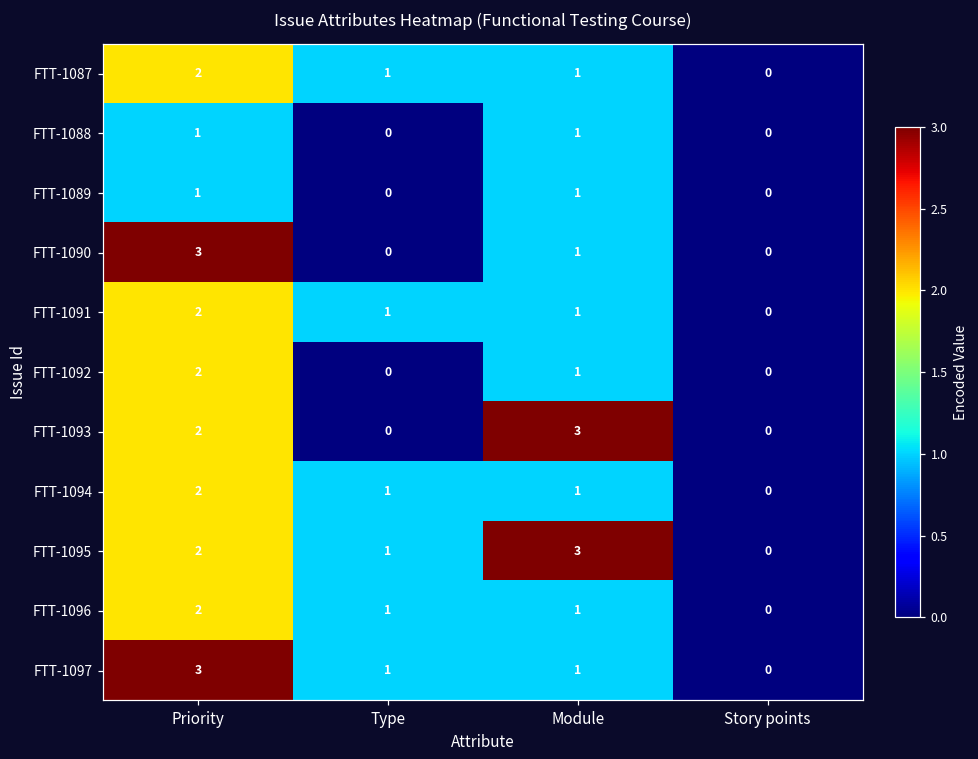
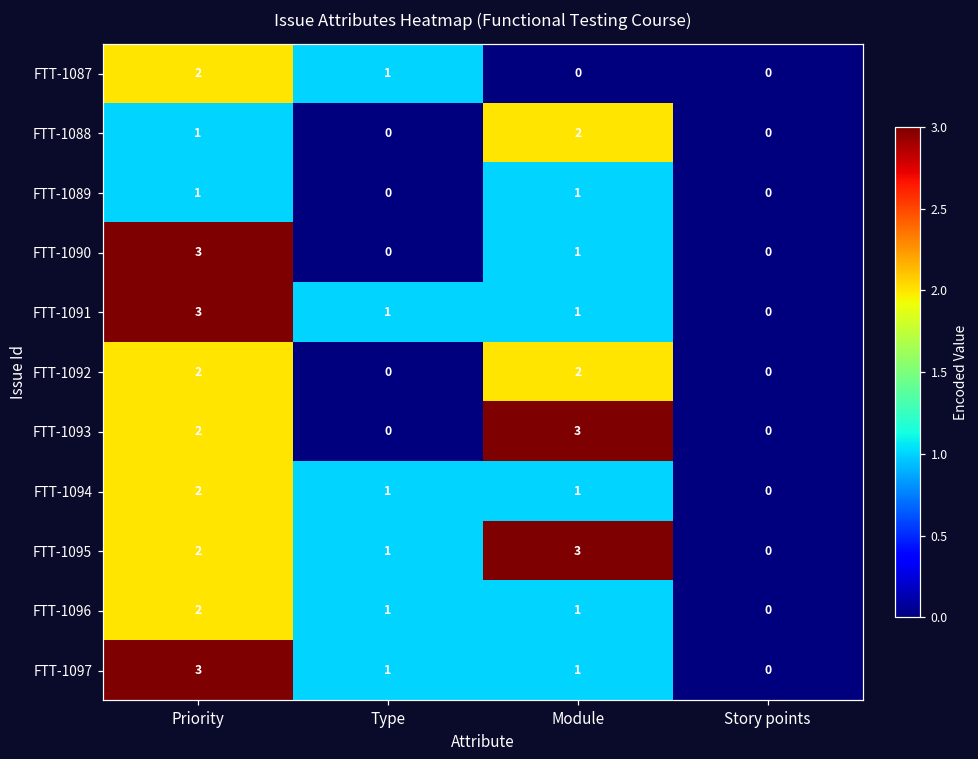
  {
    "FTT-1087": {
      "Priority": 2,
      "Type": 1,
-     "Module": 1,
+     "Module": 0,
      "Story points": 0
    },
    "FTT-1088": {
      "Priority": 1,
      "Type": 0,
-     "Module": 1,
+     "Module": 2,
      "Story points": 0
    },
    "FTT-1089": {
      "Priority": 1,
      "Type": 0,
      "Module": 1,
      "Story points": 0
    },
    "FTT-1090": {
      "Priority": 3,
      "Type": 0,
      "Module": 1,
      "Story points": 0
    },
    "FTT-1091": {
-     "Priority": 2,
+     "Priority": 3,
      "Type": 1,
      "Module": 1,
      "Story points": 0
    },
    "FTT-1092": {
      "Priority": 2,
      "Type": 0,
-     "Module": 1,
+     "Module": 2,
      "Story points": 0
    },
    "FTT-1093": {
      "Priority": 2,
      "Type": 0,
      "Module": 3,
      "Story points": 0
    },
    "FTT-1094": {
      "Priority": 2,
      "Type": 1,
      "Module": 1,
      "Story points": 0
    },
    "FTT-1095": {
      "Priority": 2,
      "Type": 1,
      "Module": 3,
      "Story points": 0
    },
    "FTT-1096": {
      "Priority": 2,
      "Type": 1,
      "Module": 1,
      "Story points": 0
    },
    "FTT-1097": {
      "Priority": 3,
      "Type": 1,
      "Module": 1,
      "Story points": 0
    }
  }
